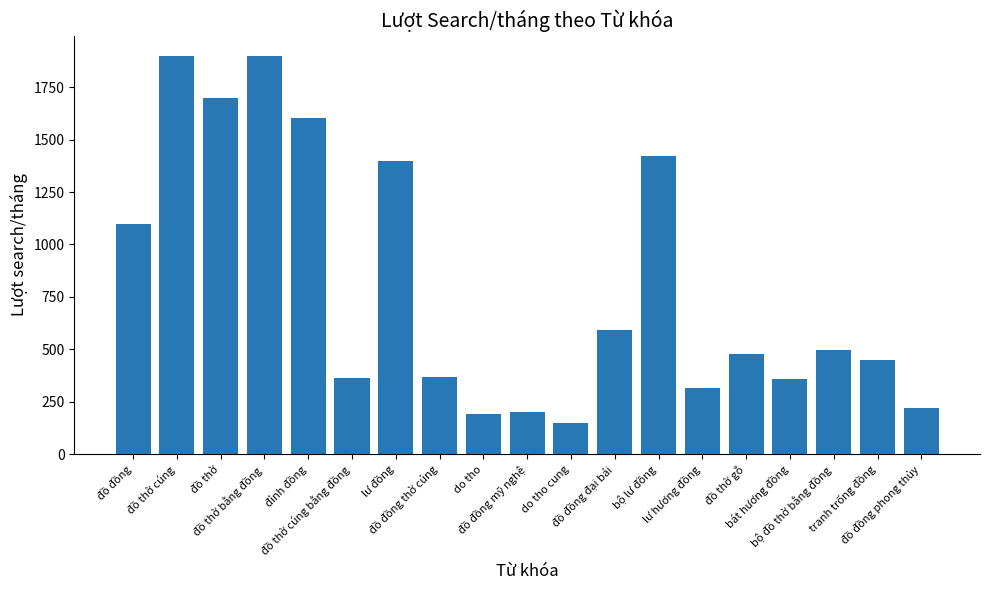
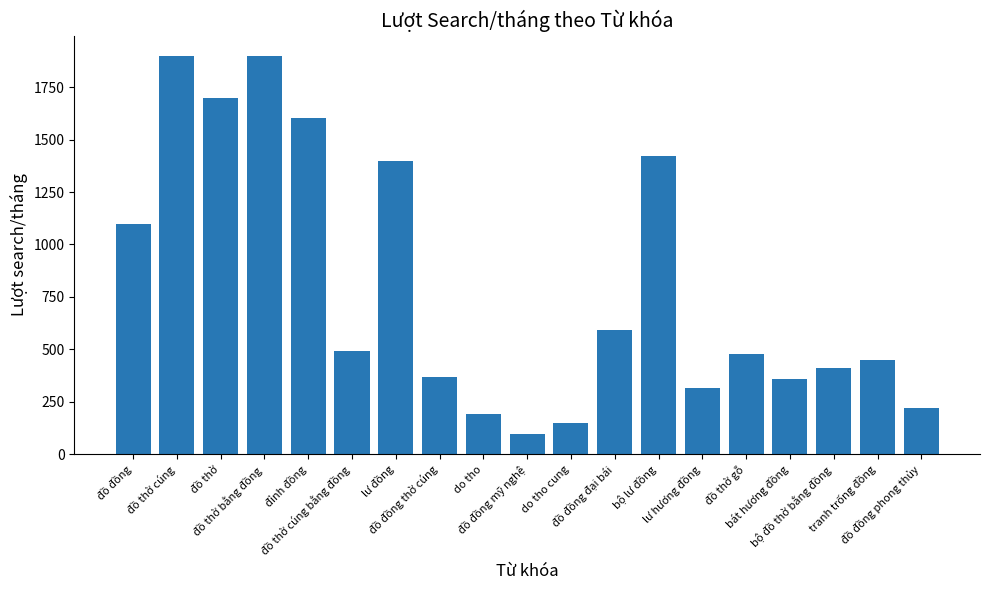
  {
    "đồ đồng": 1100,
    "đồ thờ cúng": 1900,
    "đồ thờ": 1700,
    "đồ thờ bằng đồng": 1900,
    "đỉnh đồng": 1600,
-   "đồ thờ cúng bằng đồng": 360,
+   "đồ thờ cúng bằng đồng": 490,
    "lư đồng": 1400,
    "đồ đồng thờ cúng": 370,
    "do tho": 190,
-   "đồ đồng mỹ nghệ": 200,
+   "đồ đồng mỹ nghệ": 100,
    "do tho cung": 150,
    "đồ đồng đại bái": 590,
    "bộ lư đồng": 1420,
    "lư hương đồng": 320,
    "đồ thờ gỗ": 480,
    "bát hương đồng": 360,
-   "bộ đồ thờ bằng đồng": 500,
+   "bộ đồ thờ bằng đồng": 410,
    "tranh trống đồng": 450,
    "đồ đồng phong thủy": 220
  }
